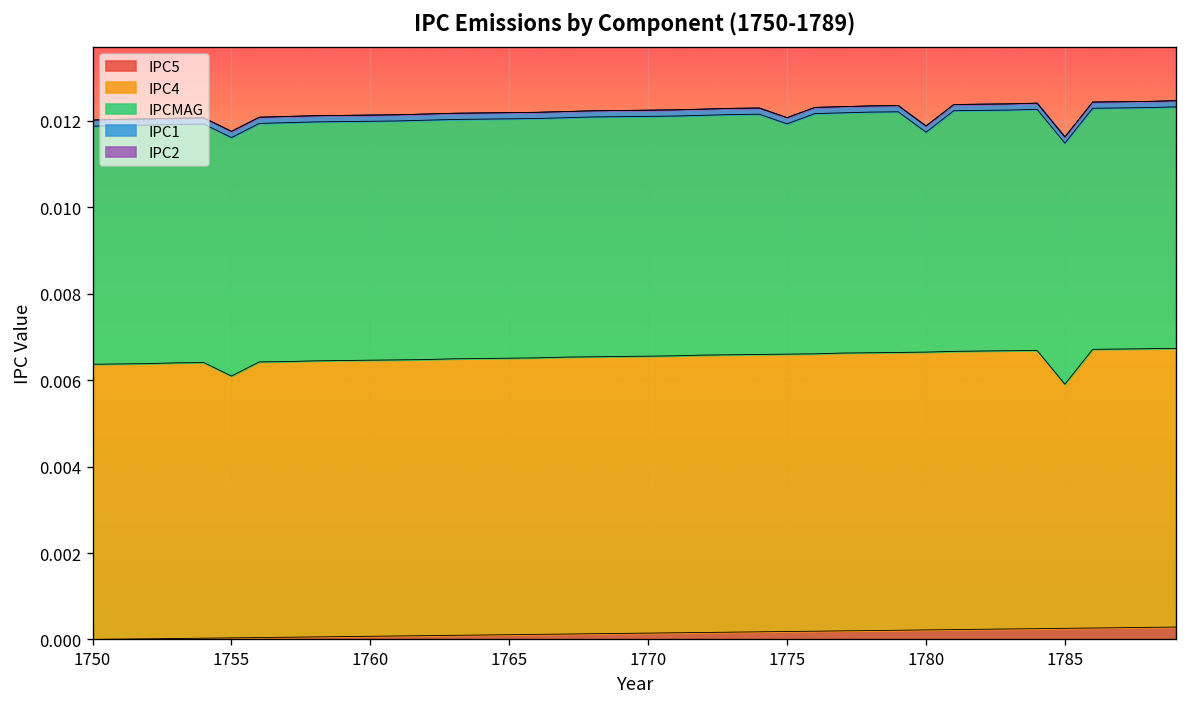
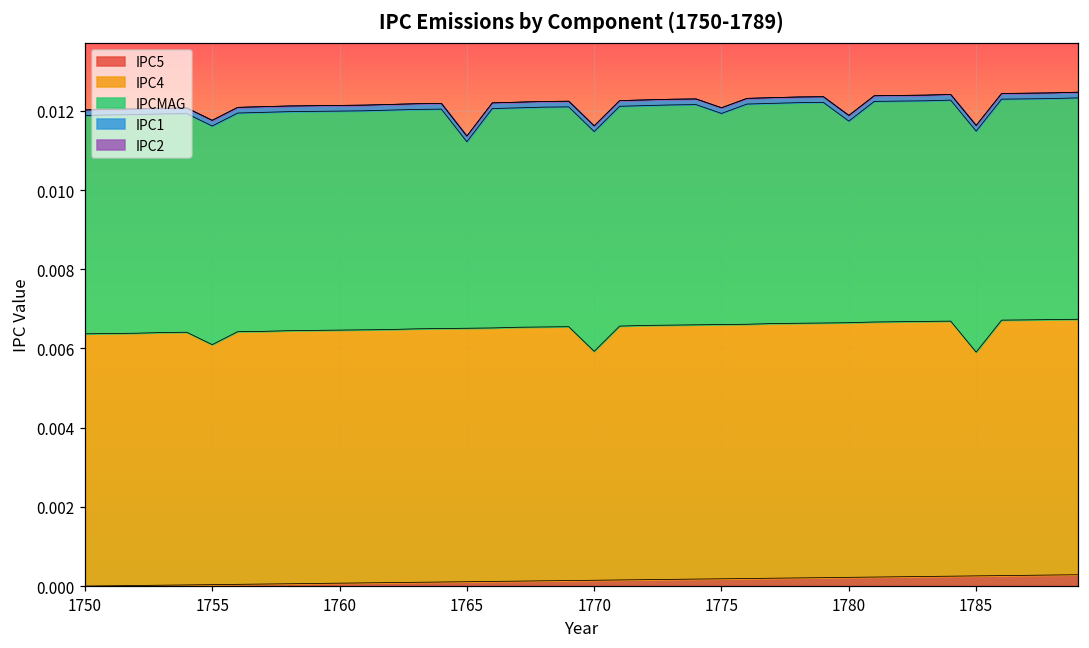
  {
    "IPC5": {
      "1750": 0.0000,
      "1755": 0.0000,
      "1760": 0.0001,
      "1765": 0.0001,
      "1770": 0.0001,
      "1775": 0.0002,
      "1780": 0.0002,
      "1785": 0.0003
    },
    "IPC4": {
      "1750": 0.0064,
      "1755": 0.0061,
      "1760": 0.0064,
      "1765": 0.0064,
-     "1770": 0.0064,
+     "1770": 0.0058,
      "1775": 0.0064,
      "1780": 0.0064,
      "1785": 0.0057
    },
    "IPCMAG": {
      "1750": 0.0055,
      "1755": 0.0055,
      "1760": 0.0055,
-     "1765": 0.0055,
+     "1765": 0.0047,
      "1770": 0.0055,
      "1775": 0.0053,
      "1780": 0.0051,
      "1785": 0.0056
    }
  }
